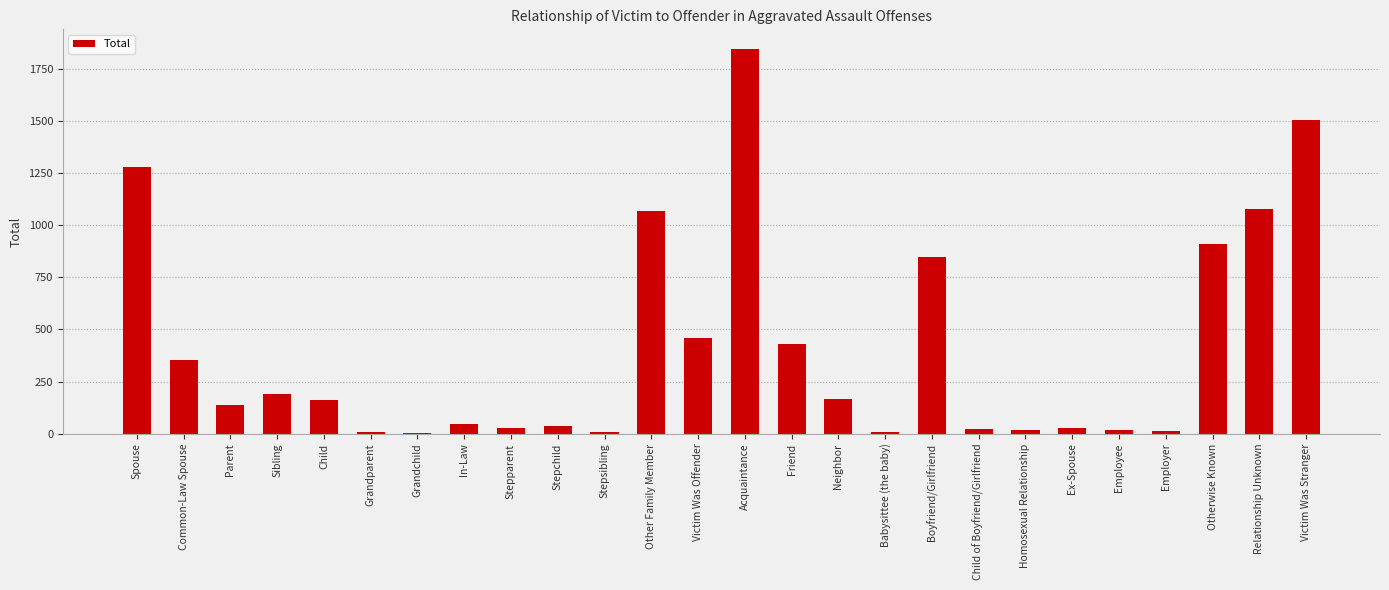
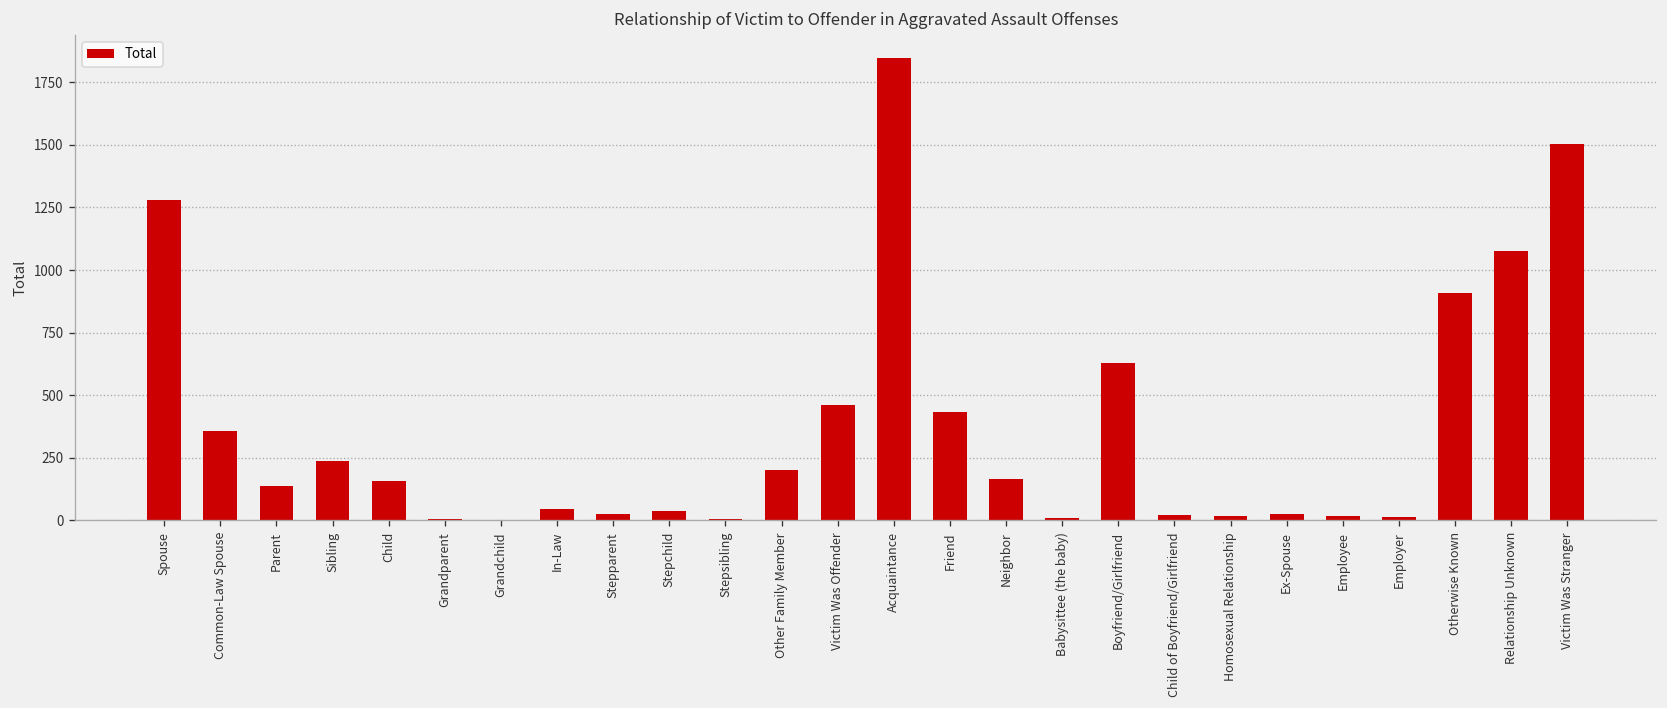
  {
    "Spouse": 1280,
    "Common-Law Spouse": 360,
    "Parent": 140,
-   "Sibling": 190,
+   "Sibling": 240,
    "Child": 160,
    "In-Law": 50,
    "Stepparent": 30,
    "Stepchild": 40,
-   "Other Family Member": 1070,
+   "Other Family Member": 200,
    "Victim Was Offender": 460,
    "Acquaintance": 1850,
    "Friend": 430,
    "Neighbor": 160,
-   "Boyfriend/Girlfriend": 850,
+   "Boyfriend/Girlfriend": 630,
    "Child of Boyfriend/Girlfriend": 20,
    "Homosexual Relationship": 20,
    "Ex-Spouse": 30,
    "Employee": 20,
    "Employer": 10,
    "Otherwise Known": 910,
    "Relationship Unknown": 1080,
    "Victim Was Stranger": 1500
  }
